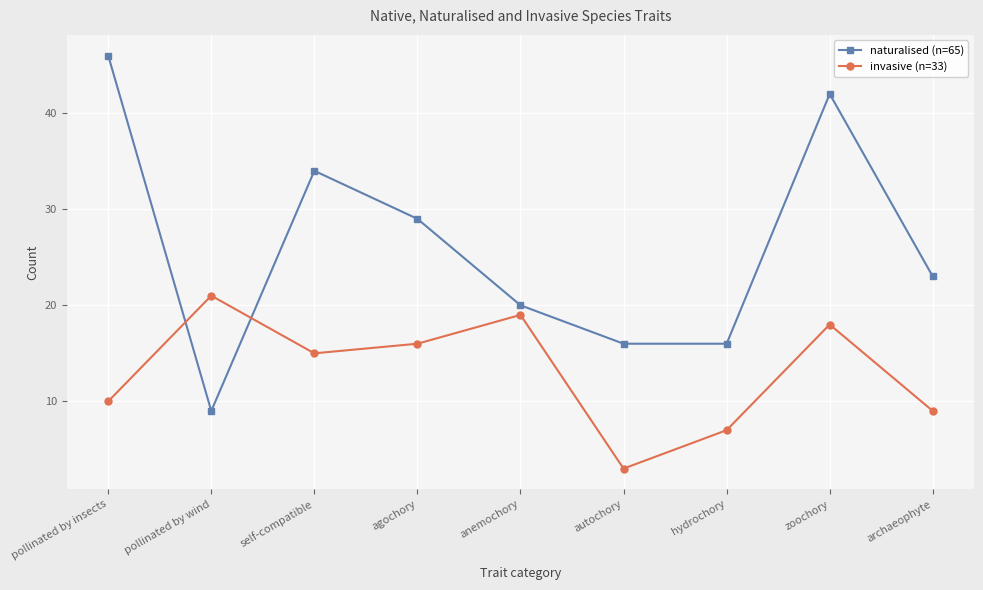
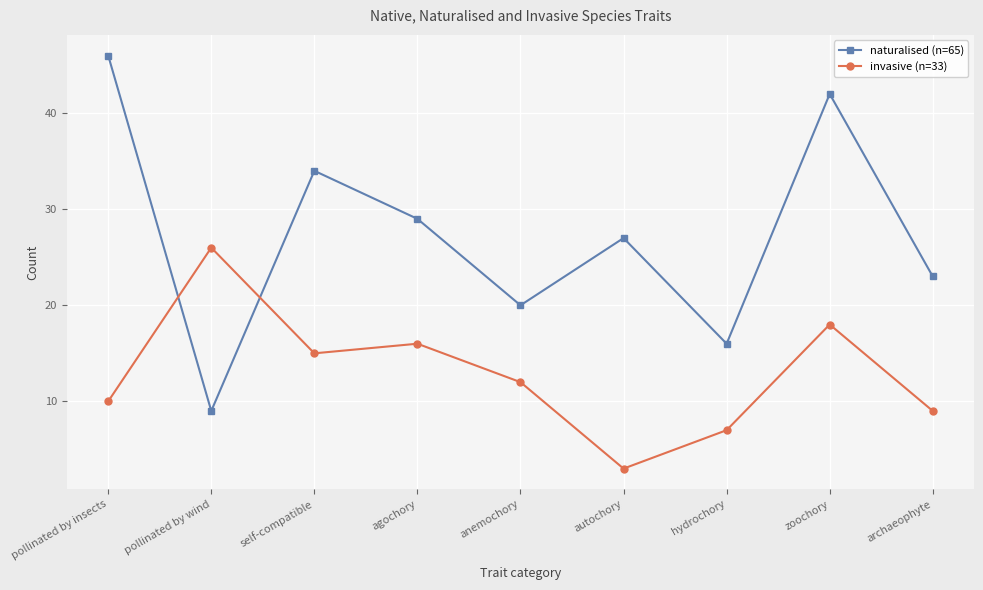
  {
    "naturalised (n=65)": {
      "pollinated by insects": 46,
      "pollinated by wind": 9,
      "self-compatible": 34,
      "agochory": 29,
      "anemochory": 20,
-     "autochory": 16,
+     "autochory": 27,
      "hydrochory": 16,
      "zoochory": 42,
      "archaeophyte": 23
    },
    "invasive (n=33)": {
      "pollinated by insects": 10,
-     "pollinated by wind": 21,
+     "pollinated by wind": 26,
      "self-compatible": 15,
      "agochory": 16,
-     "anemochory": 19,
+     "anemochory": 12,
      "autochory": 3,
      "hydrochory": 7,
      "zoochory": 18,
      "archaeophyte": 9
    }
  }
